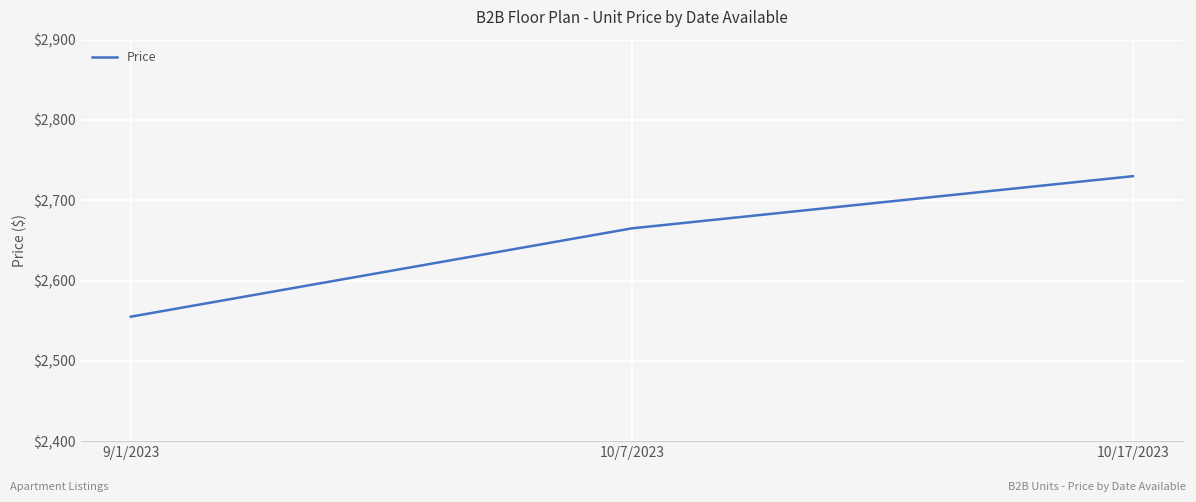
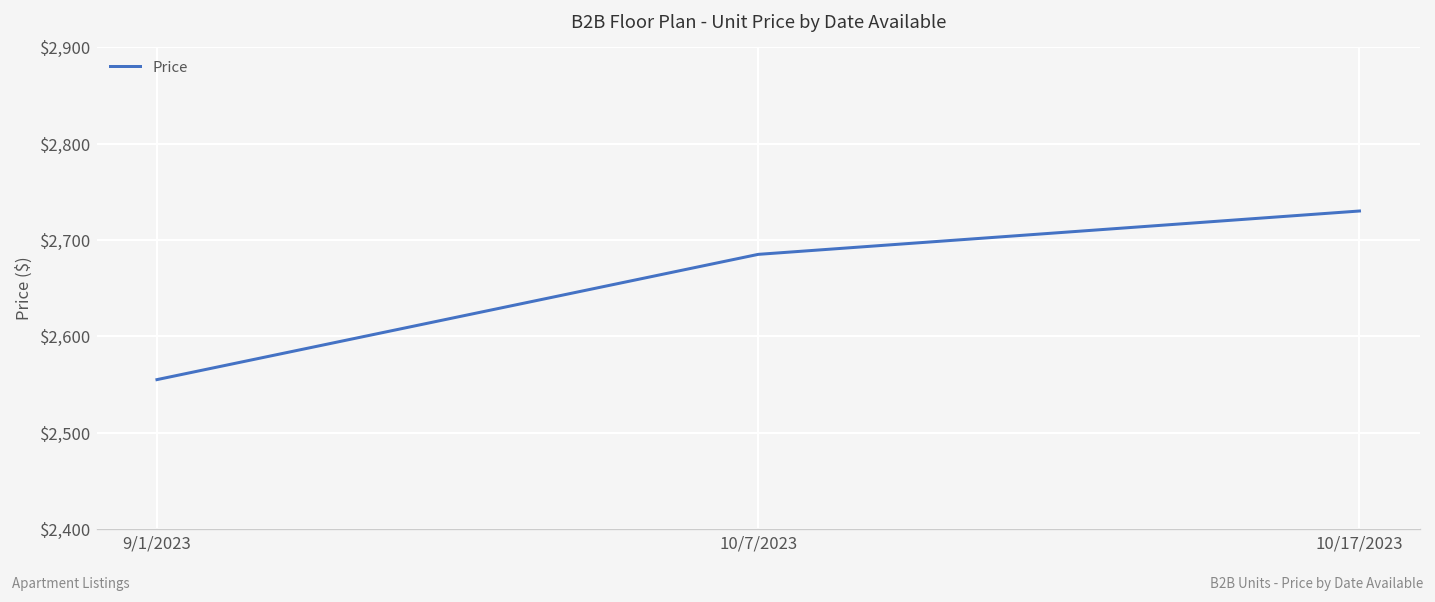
  {
    "9/1/2023": "$2,560",
-   "10/7/2023": "$2,670",
+   "10/7/2023": "$2,690",
    "10/17/2023": "$2,730"
  }
